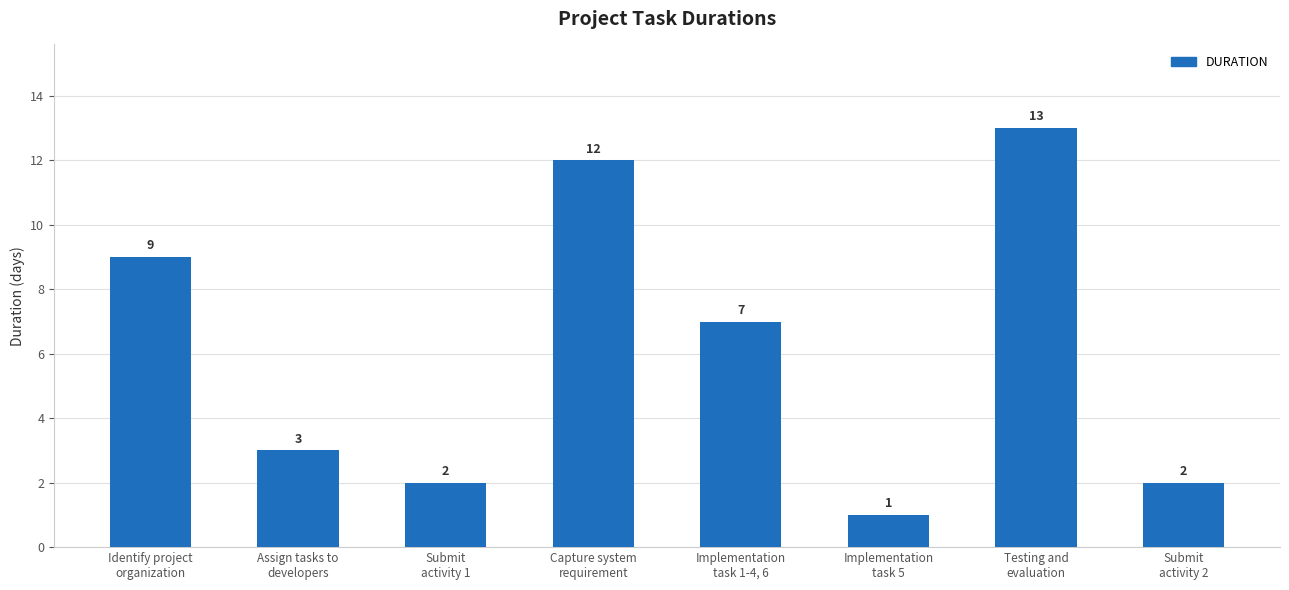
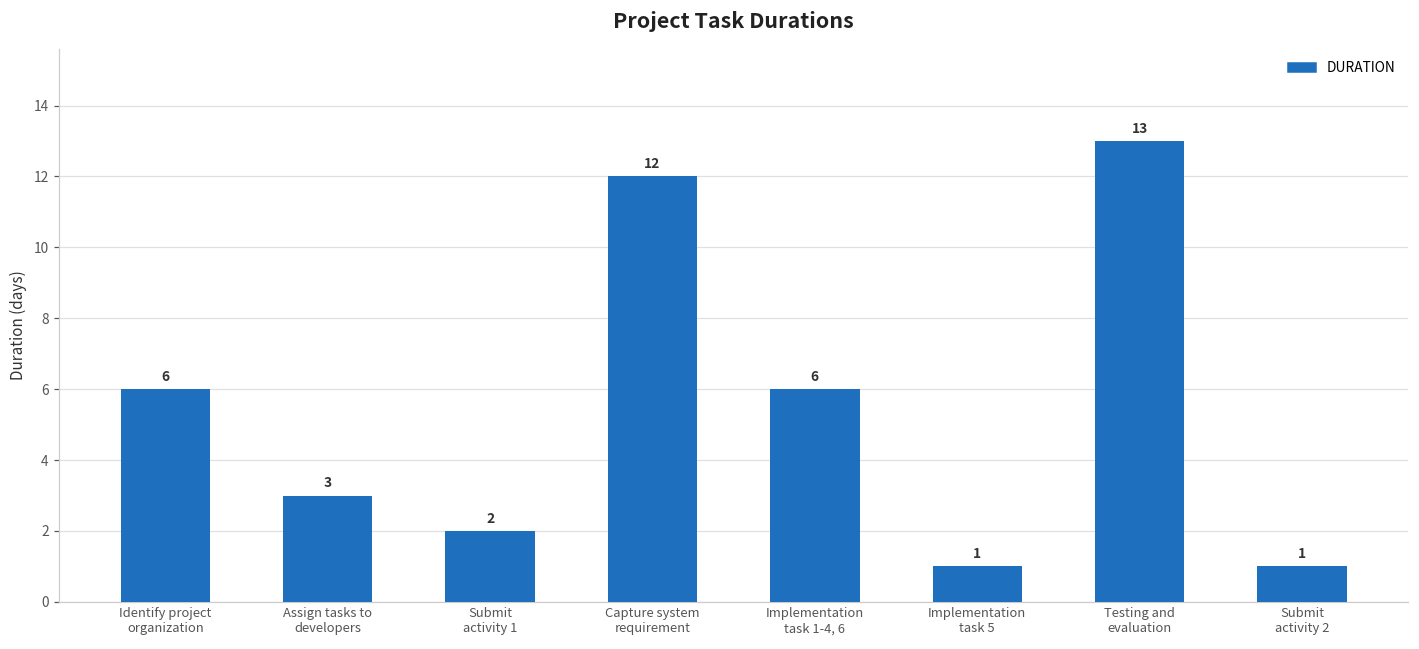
  {
-   "Identify project organization": 9,
+   "Identify project organization": 6,
    "Assign tasks to developers": 3,
    "Submit activity 1": 2,
    "Capture system requirement": 12,
-   "Implementation task 1-4, 6": 7,
+   "Implementation task 1-4, 6": 6,
    "Implementation task 5": 1,
    "Testing and evaluation": 13,
-   "Submit activity 2": 2
+   "Submit activity 2": 1
  }
